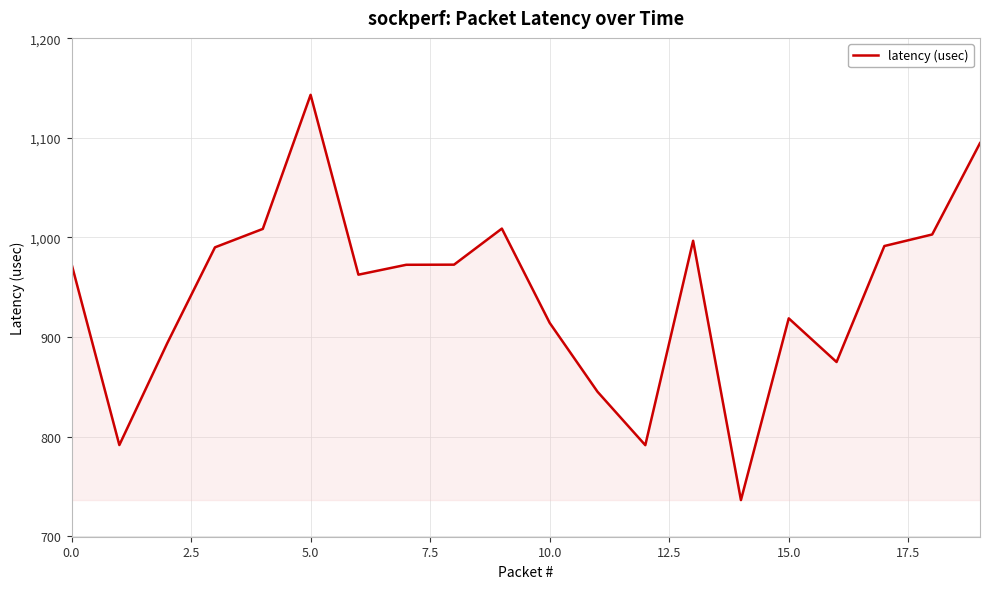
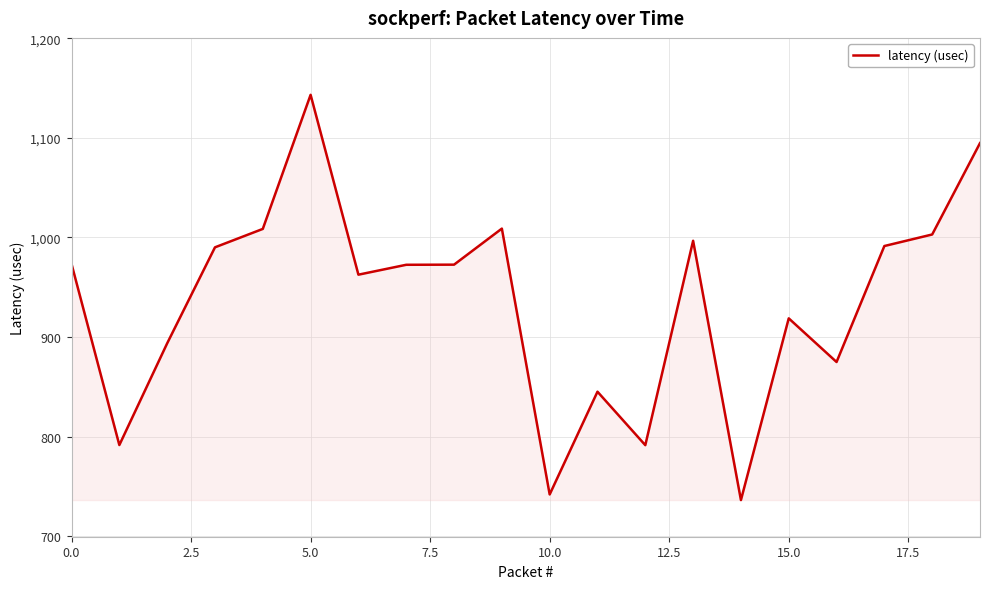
  {
    "0.0": "970",
    "5.0": "1,140",
-   "10.0": "910",
+   "10.0": "740",
    "15.0": "920"
  }
